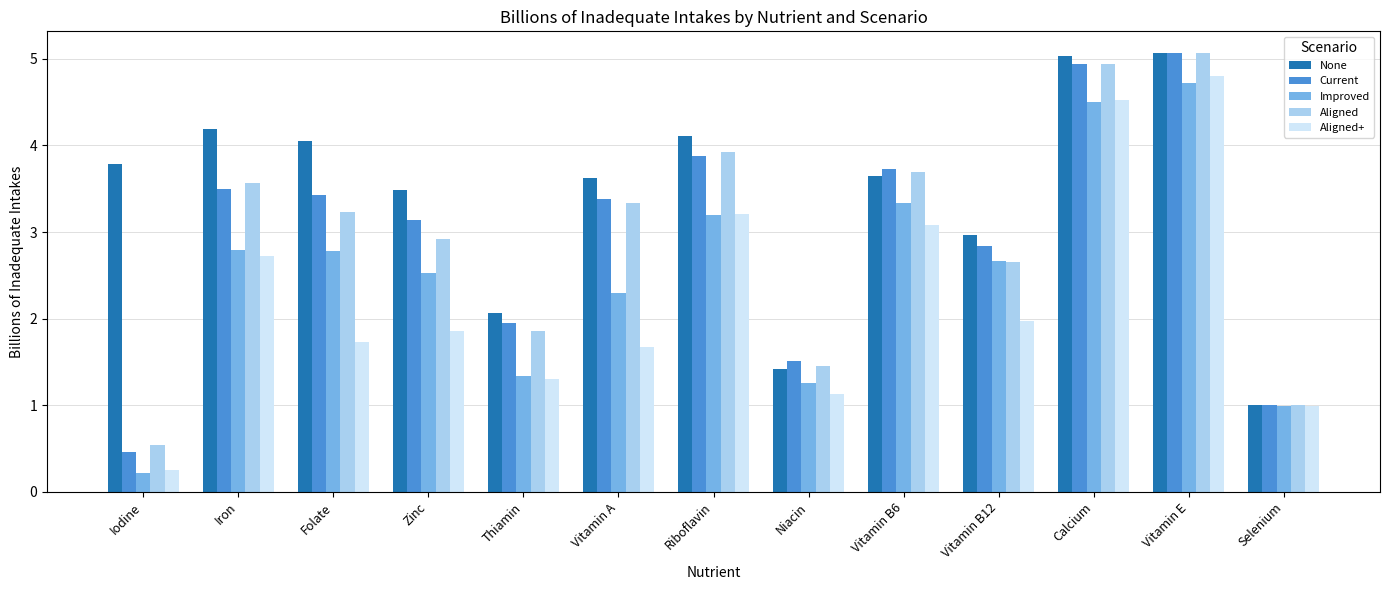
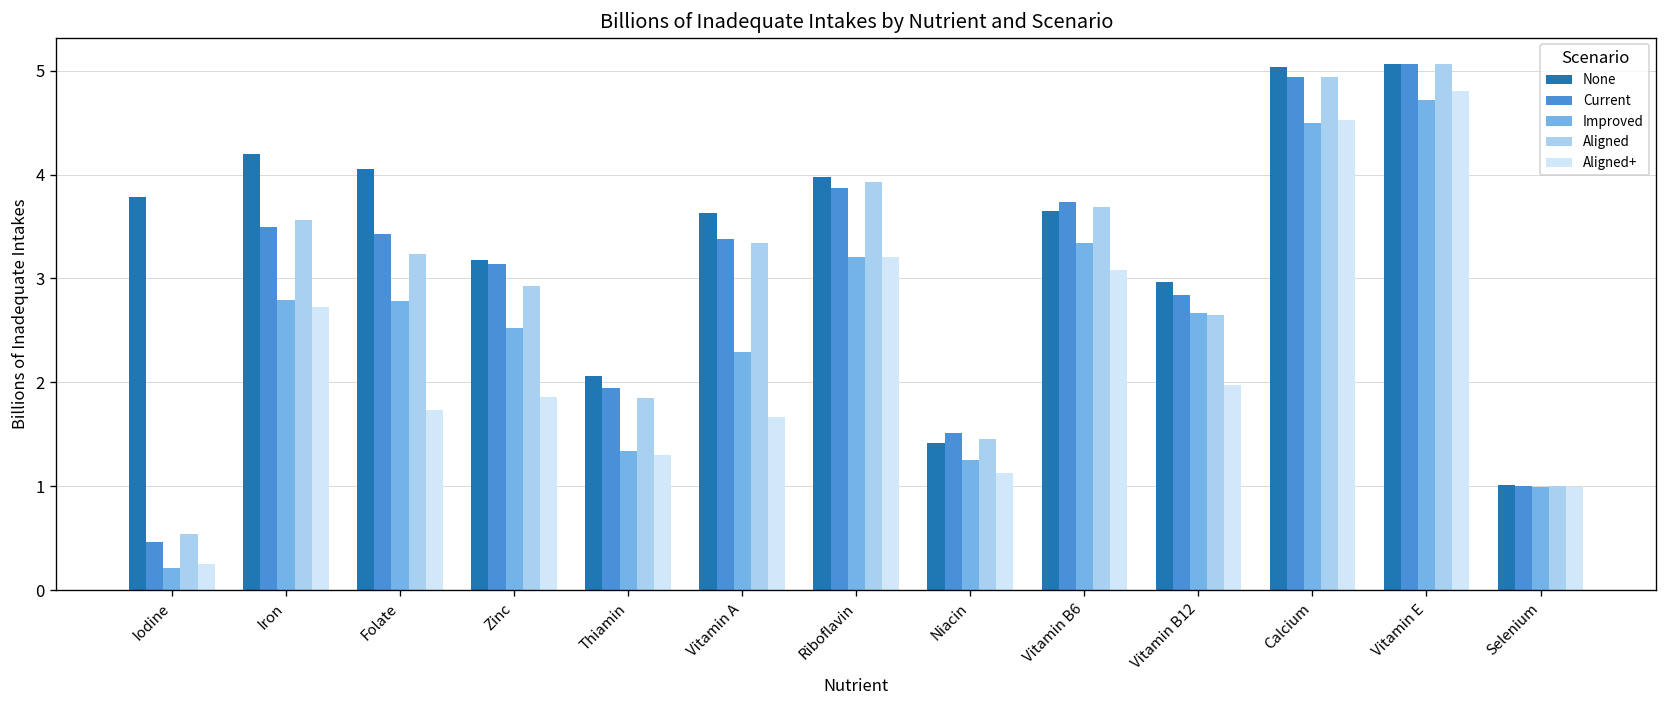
  {
    "None": {
      "Iodine": 3.8,
      "Iron": 4.2,
      "Folate": 4.0,
-     "Zinc": 3.5,
+     "Zinc": 3.2,
      "Thiamin": 2.1,
      "Vitamin A": 3.6,
-     "Riboflavin": 4.1,
+     "Riboflavin": 4.0,
      "Niacin": 1.4,
      "Vitamin B6": 3.6,
      "Vitamin B12": 3.0,
      "Calcium": 5.0,
      "Vitamin E": 5.1,
      "Selenium": 1.0
    }
  }
